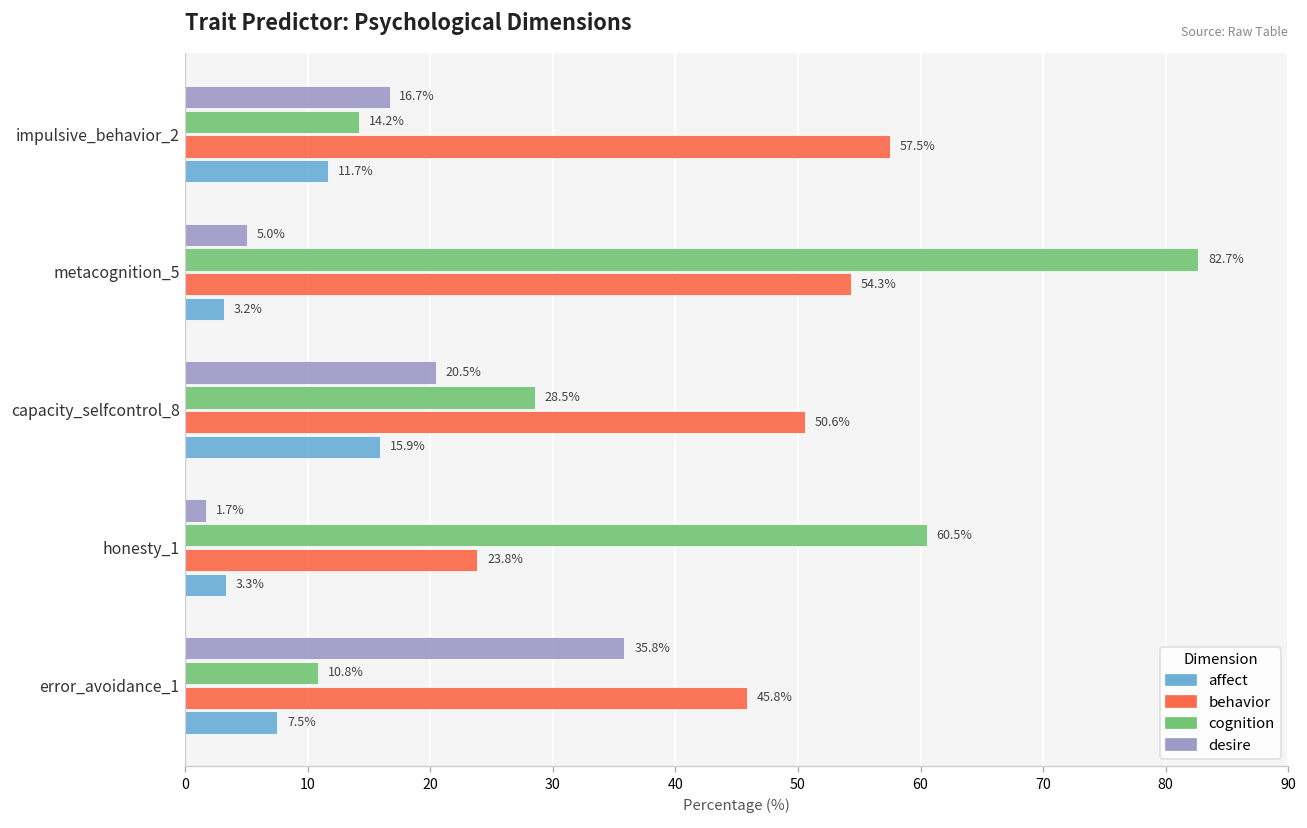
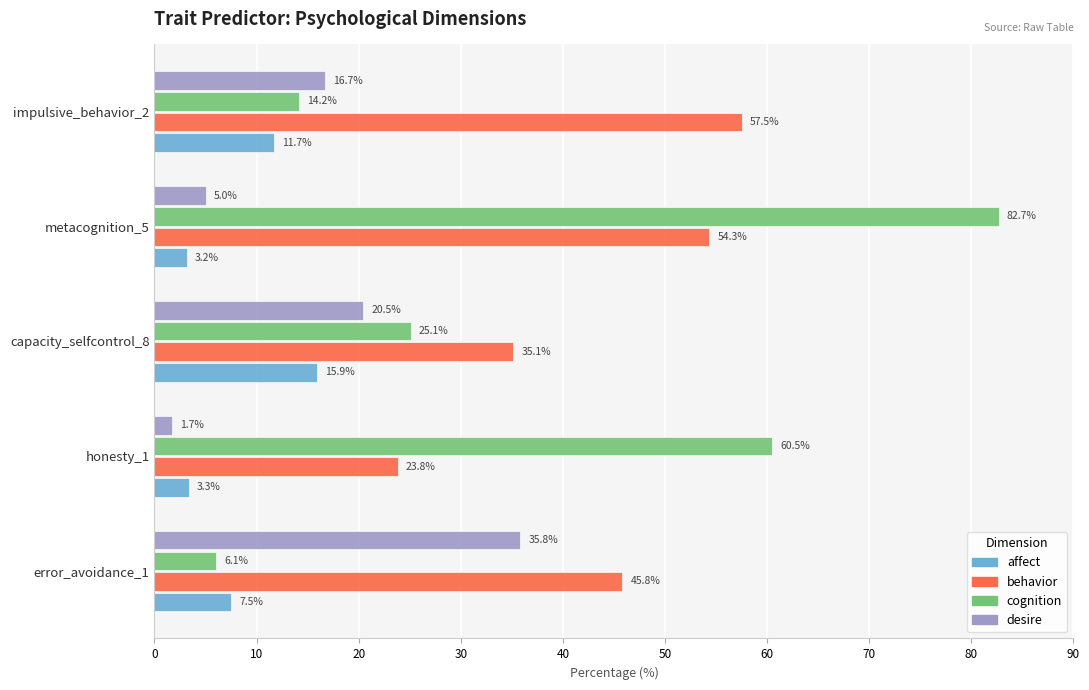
  {
    "behavior": {
      "impulsive_behavior_2": "57.5%",
      "metacognition_5": "54.3%",
-     "capacity_selfcontrol_8": "50.6%",
+     "capacity_selfcontrol_8": "35.1%",
      "honesty_1": "23.8%",
      "error_avoidance_1": "45.8%"
    },
    "cognition": {
      "impulsive_behavior_2": "14.2%",
      "metacognition_5": "82.7%",
-     "capacity_selfcontrol_8": "28.5%",
+     "capacity_selfcontrol_8": "25.1%",
      "honesty_1": "60.5%",
-     "error_avoidance_1": "10.8%"
+     "error_avoidance_1": "6.1%"
    }
  }
